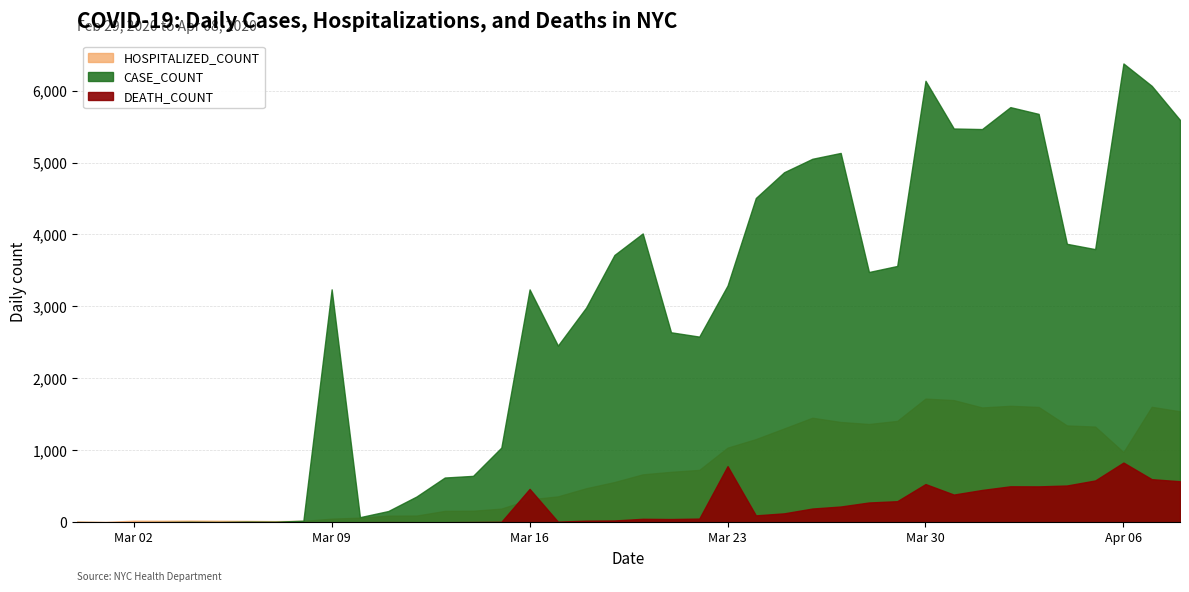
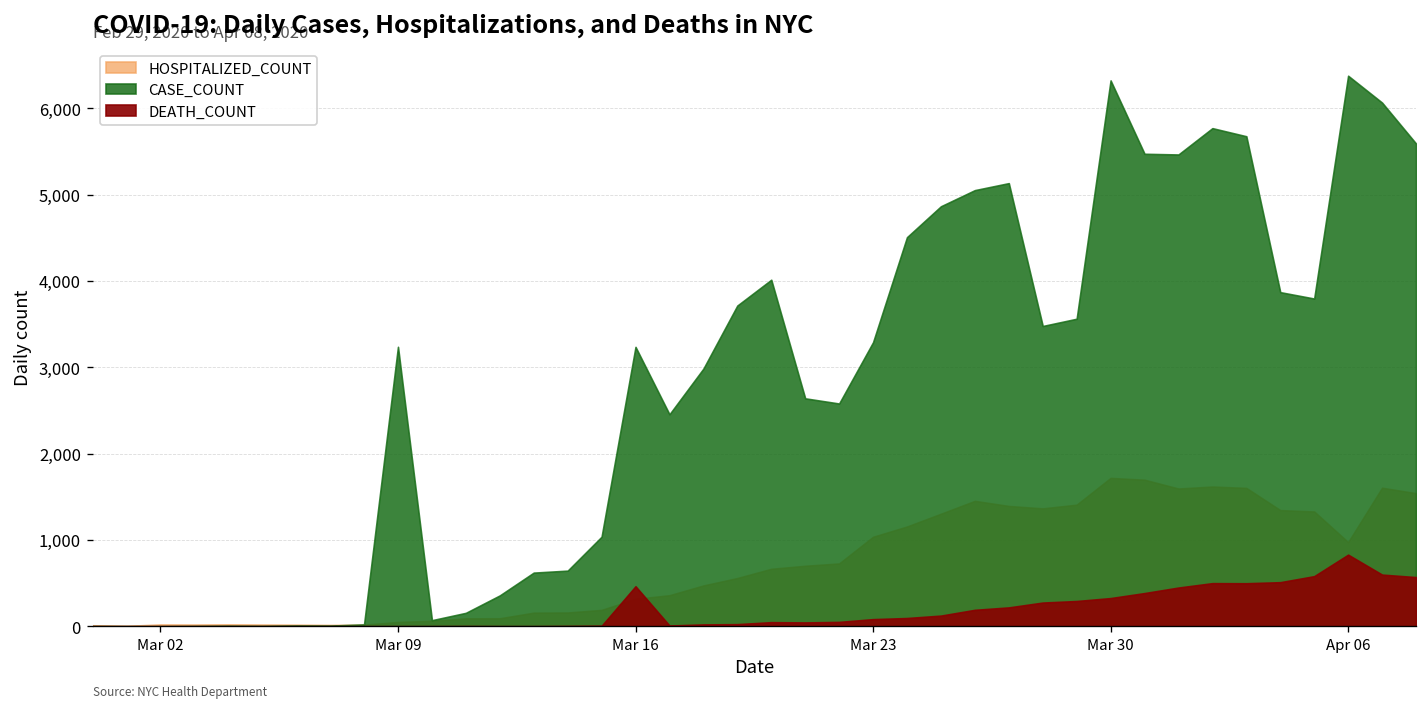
  {
    "HOSPITALIZED_COUNT": {
      "Mar 09": "0",
      "Mar 16": "300",
      "Mar 23": "1,000",
      "Mar 30": "1,700",
      "Apr 06": "1,000"
    },
    "CASE_COUNT": {
      "Mar 09": "3,200",
      "Mar 16": "3,200",
      "Mar 23": "3,300",
-     "Mar 30": "6,100",
+     "Mar 30": "6,300",
      "Apr 06": "6,400"
    },
    "DEATH_COUNT": {
      "Mar 09": "0",
      "Mar 16": "500",
-     "Mar 23": "800",
-     "Mar 30": "500",
+     "Mar 23": "100",
+     "Mar 30": "300",
      "Apr 06": "800"
    }
  }
